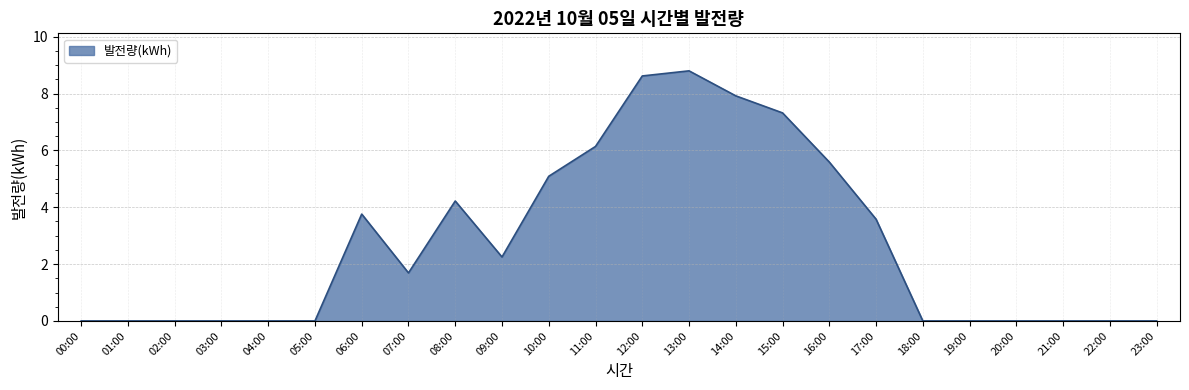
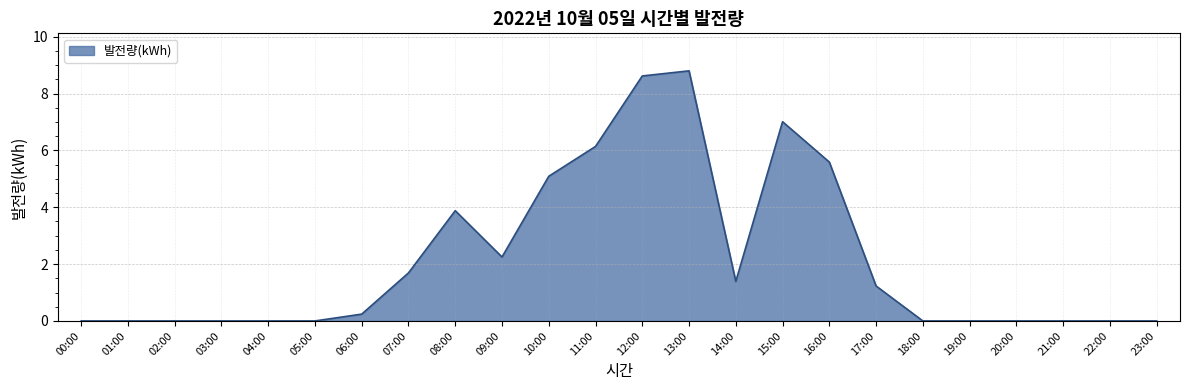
  {
    "00:00": 0.0,
    "01:00": 0.0,
    "02:00": 0.0,
    "03:00": 0.0,
    "04:00": 0.0,
    "05:00": 0.0,
-   "06:00": 3.8,
+   "06:00": 0.2,
    "07:00": 1.7,
-   "08:00": 4.2,
+   "08:00": 3.9,
    "09:00": 2.3,
    "10:00": 5.1,
    "11:00": 6.1,
    "12:00": 8.6,
    "13:00": 8.8,
-   "14:00": 7.9,
-   "15:00": 7.3,
+   "14:00": 1.4,
+   "15:00": 7.0,
    "16:00": 5.6,
-   "17:00": 3.6,
+   "17:00": 1.2,
    "18:00": 0.0,
    "19:00": 0.0,
    "20:00": 0.0,
    "21:00": 0.0,
    "22:00": 0.0,
    "23:00": 0.0
  }
